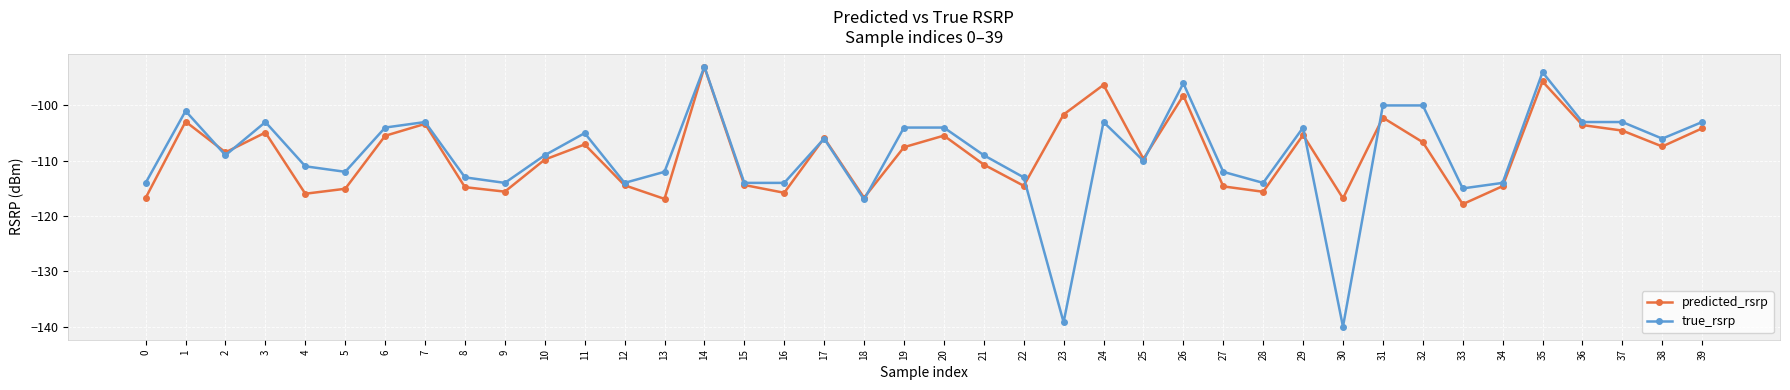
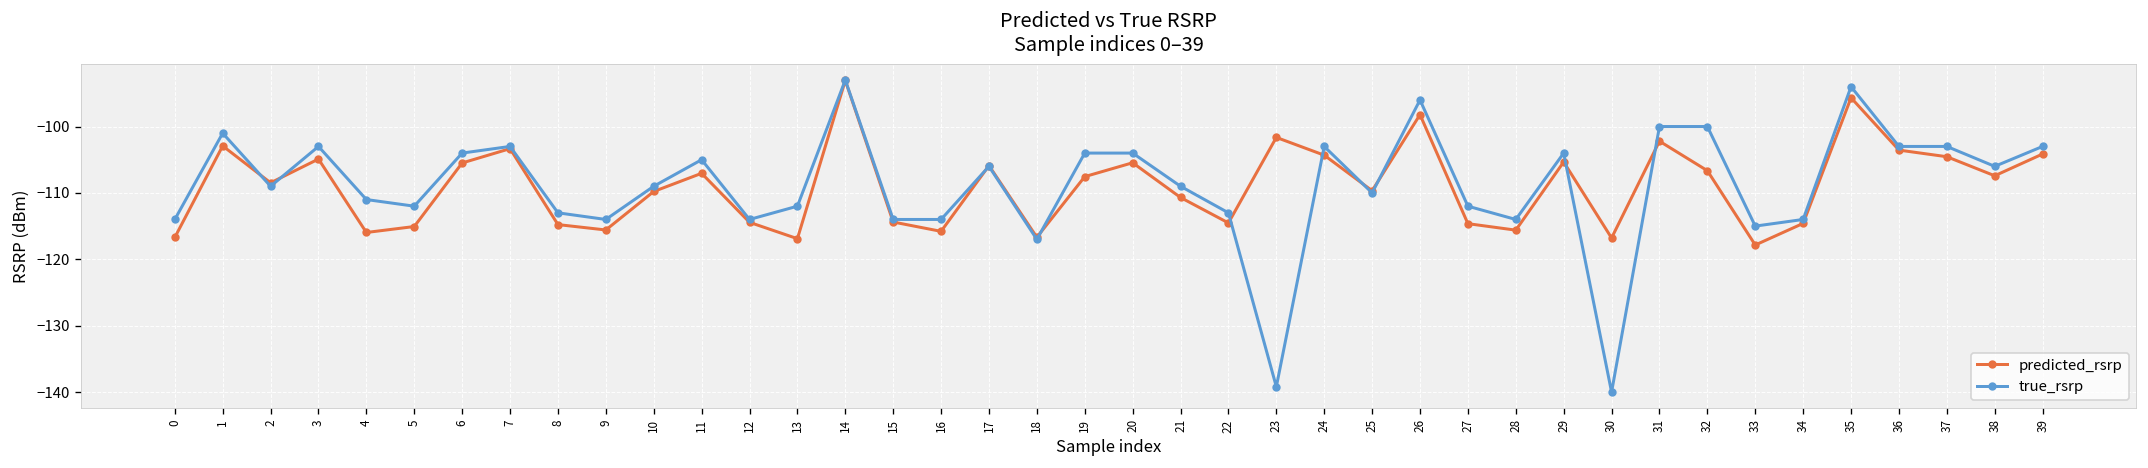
  {
    "predicted_rsrp": {
      "0": -117,
      "1": -103,
      "2": -108,
      "3": -105,
      "4": -116,
      "5": -115,
      "6": -105,
      "8": -115,
      "9": -116,
      "10": -110,
      "11": -107,
      "13": -117,
      "16": -116,
      "19": -108,
      "20": -105,
      "21": -111,
      "22": -115,
      "23": -102,
-     "24": -96,
+     "24": -104,
      "26": -98,
      "27": -115,
      "28": -116,
      "29": -105,
      "30": -117,
      "31": -102,
      "32": -107,
      "33": -118,
      "34": -115,
      "35": -96,
      "36": -104,
      "37": -105,
      "38": -107,
      "39": -104
    },
    "true_rsrp": {
      "0": -114,
      "1": -101,
      "2": -109,
      "3": -103,
      "4": -111,
      "5": -112,
      "6": -104,
      "8": -113,
      "9": -114,
      "10": -109,
      "11": -105,
      "13": -112,
      "16": -114,
      "19": -104,
      "20": -104,
      "21": -109,
      "22": -113,
      "23": -139,
      "24": -103,
      "26": -96,
      "27": -112,
      "28": -114,
      "29": -104,
      "30": -140,
      "31": -100,
      "32": -100,
      "33": -115,
      "34": -114,
      "35": -94,
      "36": -103,
      "37": -103,
      "38": -106,
      "39": -103
    }
  }
